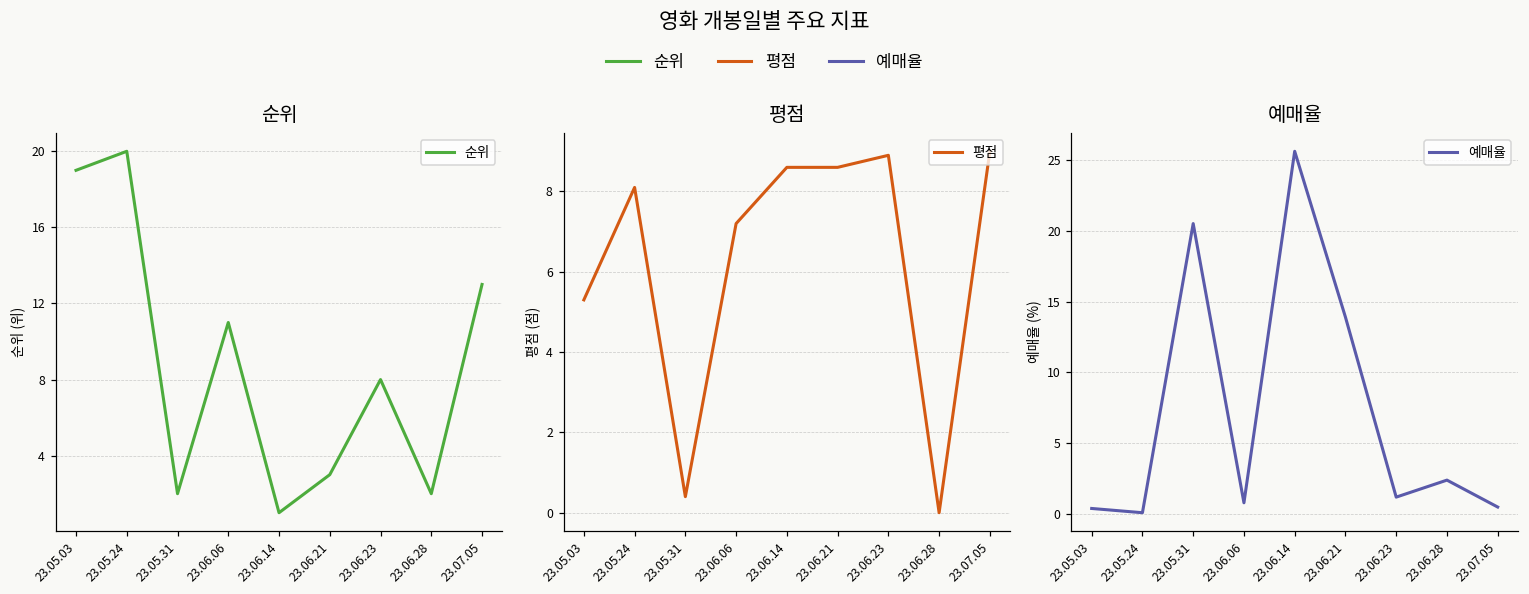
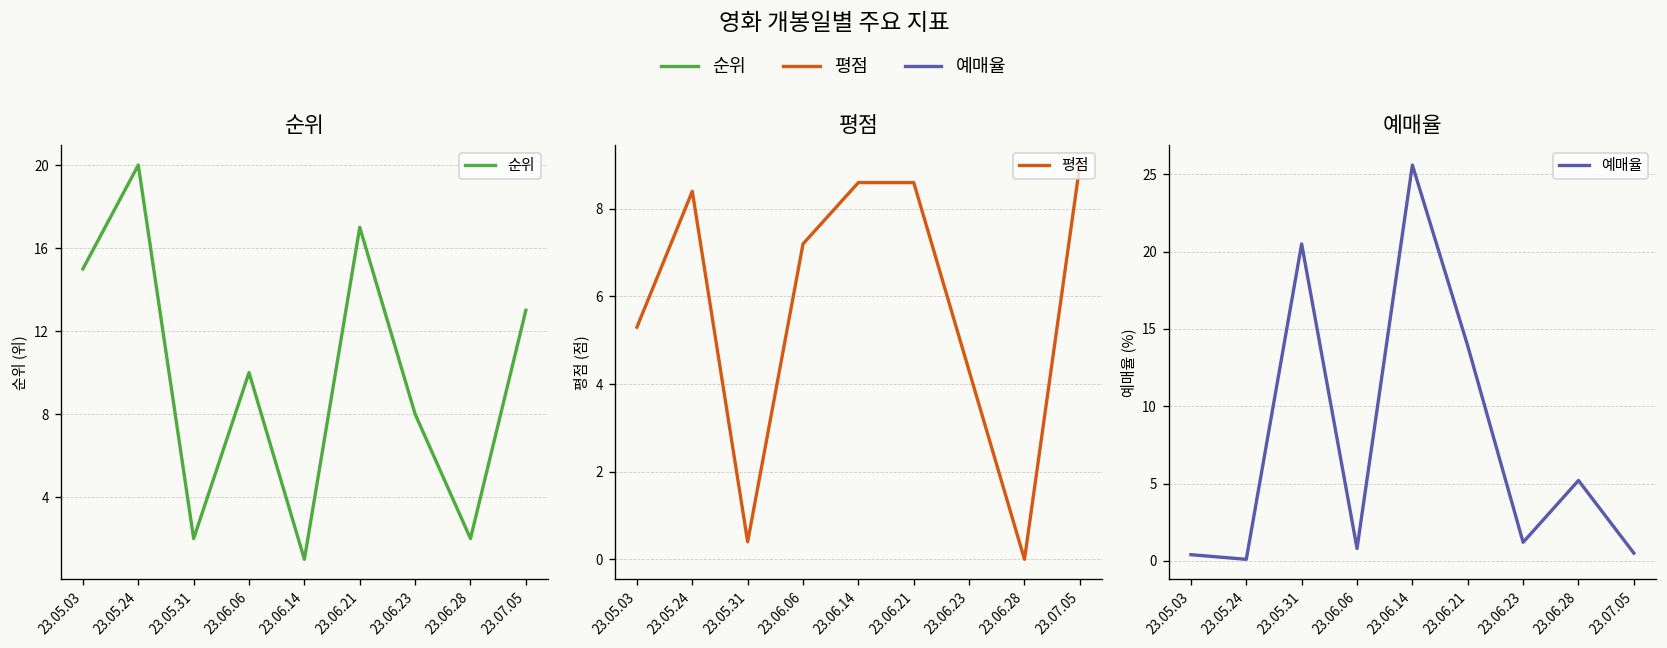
  {
    "순위": {
-     "23.05.03": 19,
+     "23.05.03": 15,
      "23.05.24": 20,
      "23.05.31": 2,
-     "23.06.06": 11,
+     "23.06.06": 10,
      "23.06.14": 1,
-     "23.06.21": 3,
+     "23.06.21": 17,
      "23.06.23": 8,
      "23.06.28": 2,
      "23.07.05": 13
    },
    "평점": {
      "23.05.03": 5.3,
-     "23.05.24": 8.1,
+     "23.05.24": 8.4,
      "23.05.31": 0.4,
      "23.06.06": 7.2,
      "23.06.14": 8.6,
      "23.06.21": 8.6,
-     "23.06.23": 8.9,
+     "23.06.23": 4.3,
      "23.06.28": 0.0
    },
    "예매율": {
      "23.05.03": 0.4,
      "23.05.24": 0.1,
      "23.05.31": 20.5,
      "23.06.06": 0.8,
      "23.06.14": 25.6,
      "23.06.21": 13.9,
      "23.06.23": 1.2,
-     "23.06.28": 2.4,
+     "23.06.28": 5.2,
      "23.07.05": 0.5
    }
  }
